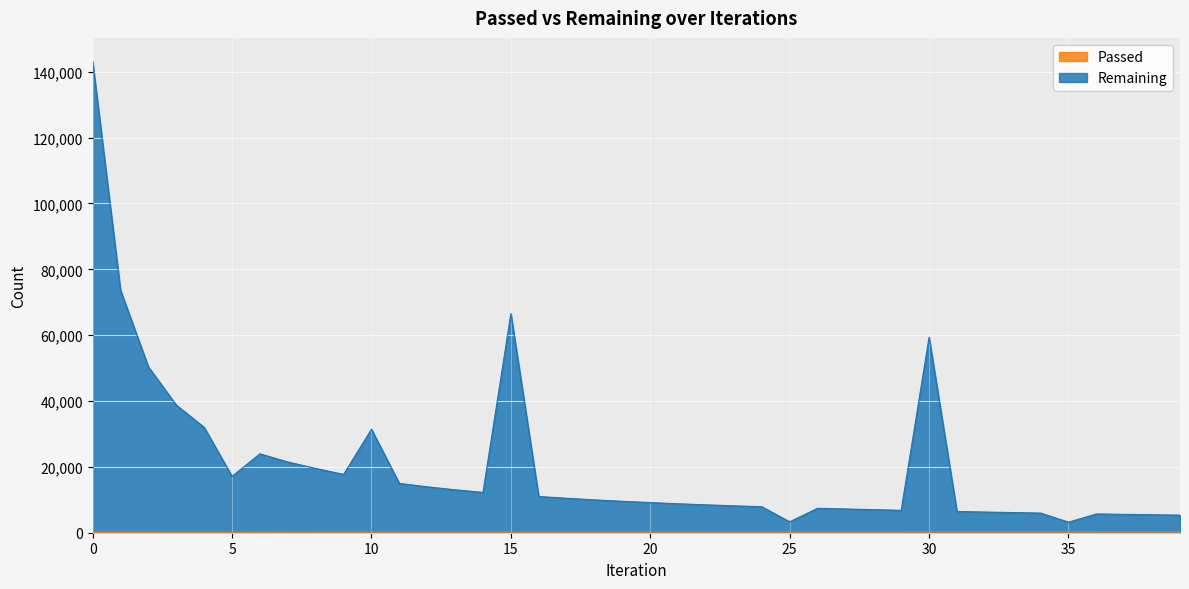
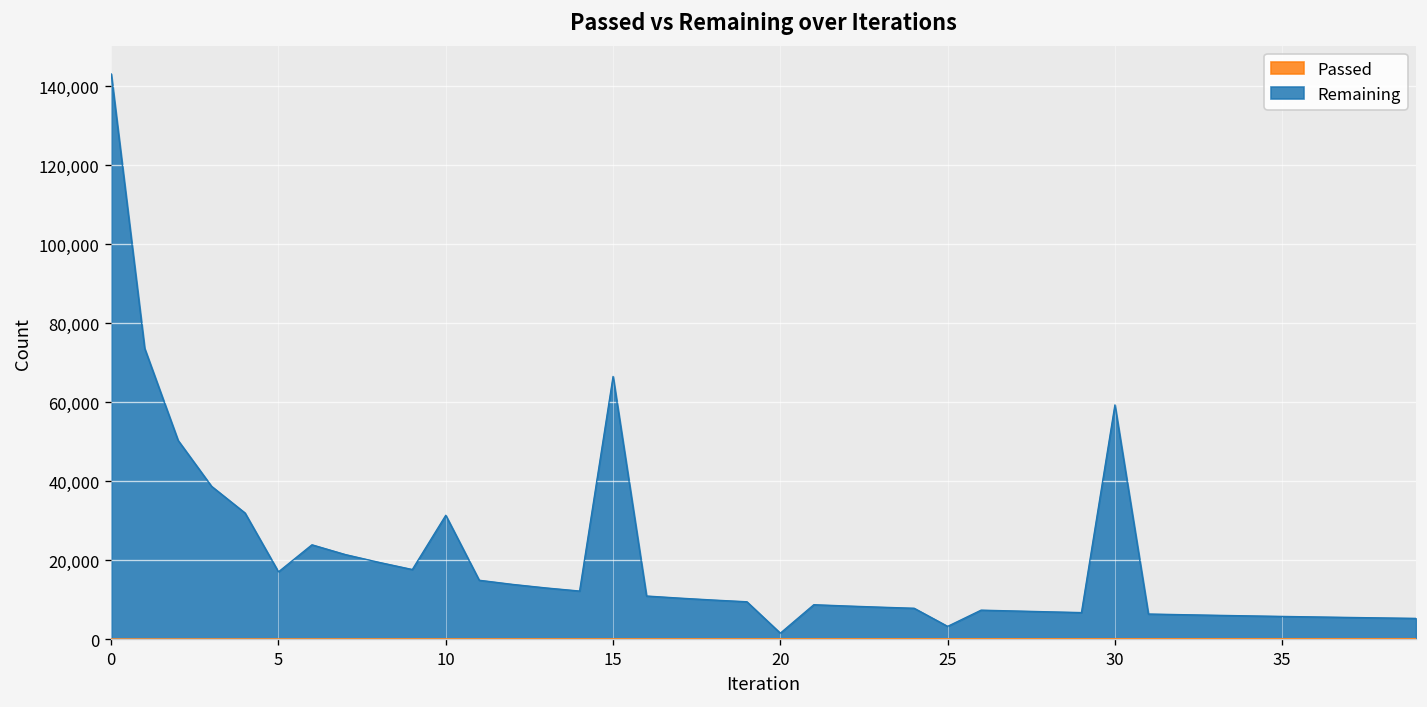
  {
    "Passed": {
      "0": "0",
      "5": "0",
      "10": "0",
      "15": "0",
      "20": "0",
      "25": "0",
      "30": "0",
      "35": "0"
    },
    "Remaining": {
      "0": "143,000",
      "5": "17,000",
      "10": "31,000",
      "15": "66,000",
-     "20": "9,000",
+     "20": "1,000",
      "25": "3,000",
      "30": "59,000",
-     "35": "3,000"
+     "35": "6,000"
    }
  }
